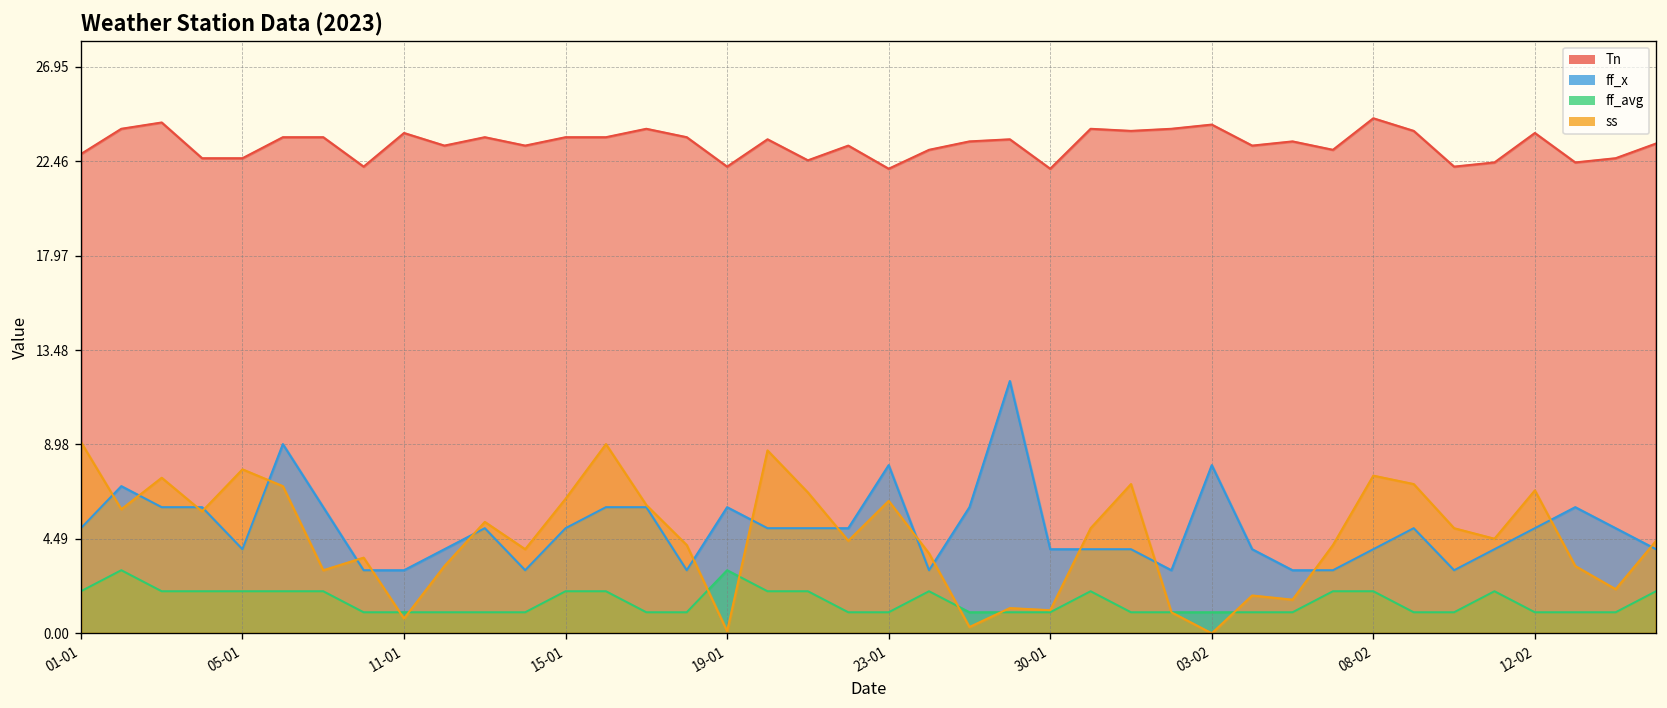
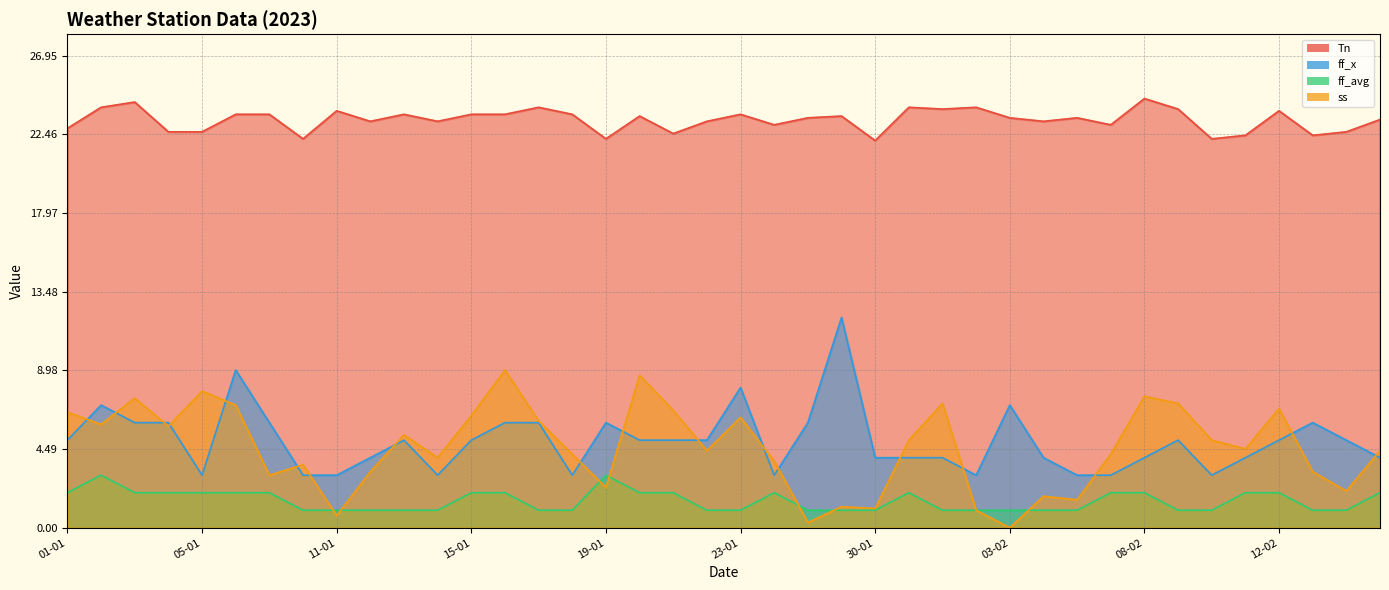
  {
    "Tn": {
      "01-01": 22.8,
      "05-01": 22.6,
      "11-01": 23.8,
      "15-01": 23.6,
      "19-01": 22.2,
-     "23-01": 22.1,
+     "23-01": 23.6,
      "30-01": 22.1,
-     "03-02": 24.2,
+     "03-02": 23.4,
      "08-02": 24.5,
      "12-02": 23.8
    },
    "ff_x": {
      "01-01": 5,
-     "05-01": 4,
+     "05-01": 3,
      "11-01": 3,
      "15-01": 5,
      "19-01": 6,
      "23-01": 8,
      "30-01": 4,
-     "03-02": 8,
+     "03-02": 7,
      "08-02": 4,
      "12-02": 5
    },
    "ff_avg": {
      "01-01": 2,
      "05-01": 2,
      "11-01": 1,
      "15-01": 2,
      "19-01": 3,
      "23-01": 1,
      "03-02": 1,
      "08-02": 2,
-     "12-02": 1
+     "12-02": 2
    },
    "ss": {
-     "01-01": 9.1,
+     "01-01": 6.6,
      "05-01": 7.8,
      "11-01": 0.7,
      "15-01": 6.4,
-     "19-01": 0.1,
+     "19-01": 2.3,
      "23-01": 6.3,
      "03-02": 0.0,
      "08-02": 7.5,
      "12-02": 6.8
    }
  }
